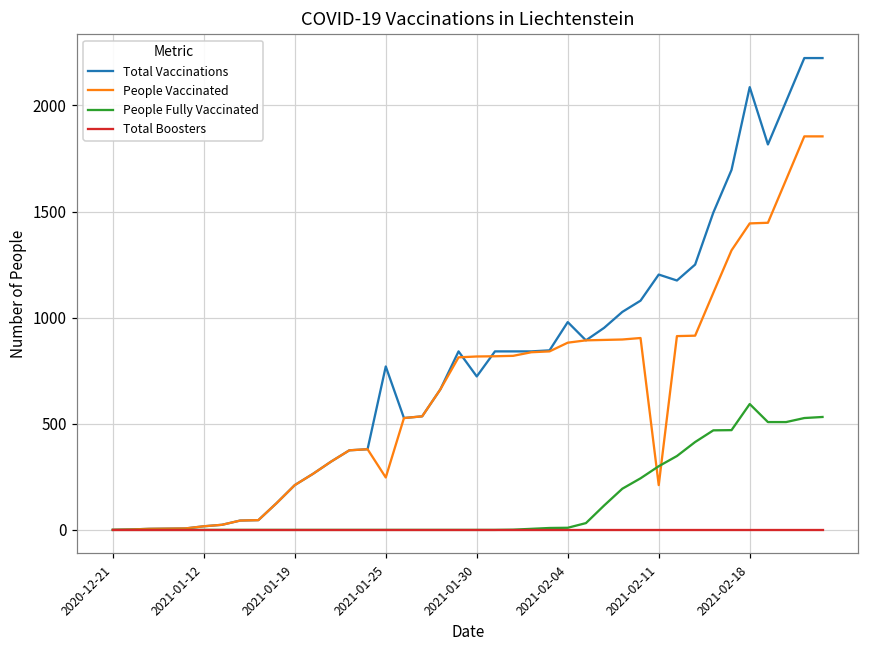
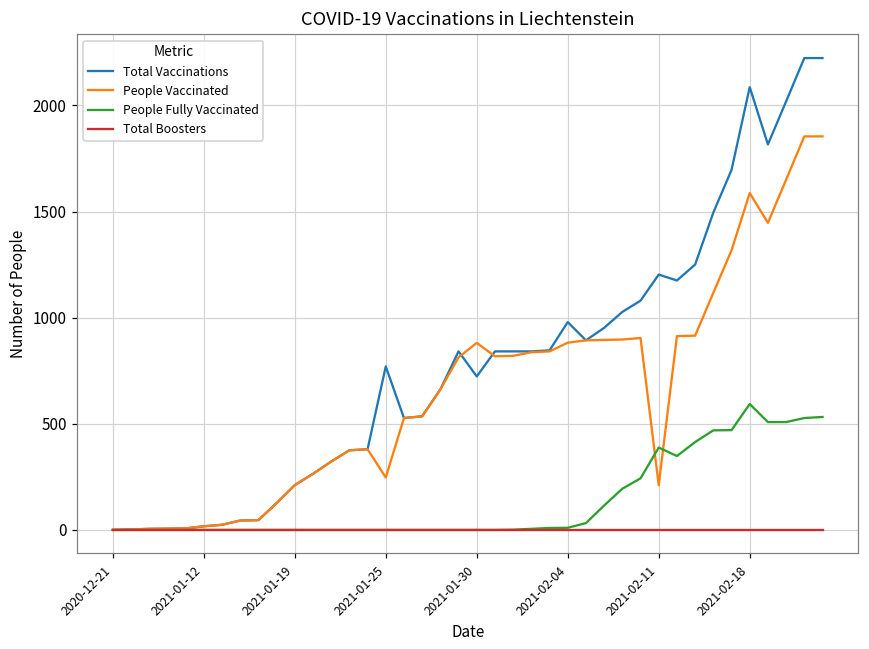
  {
    "Total Vaccinations": {
      "2021-01-25": 770,
      "2021-01-30": 720,
      "2021-02-04": 980,
      "2021-02-11": 1200,
      "2021-02-18": 2090
    },
    "People Vaccinated": {
      "2021-01-25": 250,
-     "2021-01-30": 820,
+     "2021-01-30": 880,
      "2021-02-04": 880,
      "2021-02-11": 210,
-     "2021-02-18": 1440
+     "2021-02-18": 1590
    },
    "People Fully Vaccinated": {
-     "2021-02-11": 300,
+     "2021-02-11": 390,
      "2021-02-18": 590
    },
    "Total Boosters": {
      "2021-02-11": 0,
      "2021-02-18": 0
    }
  }
